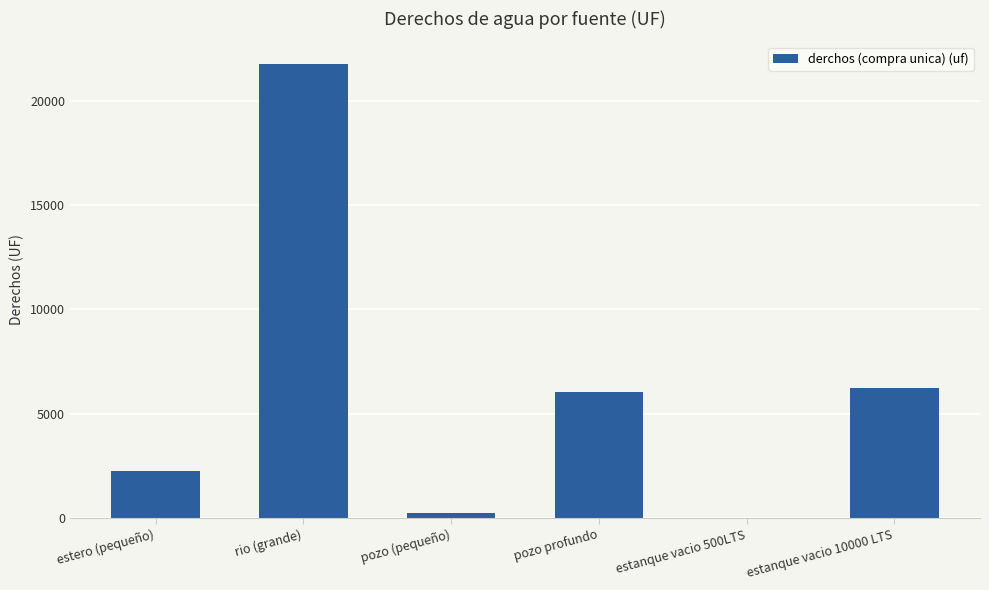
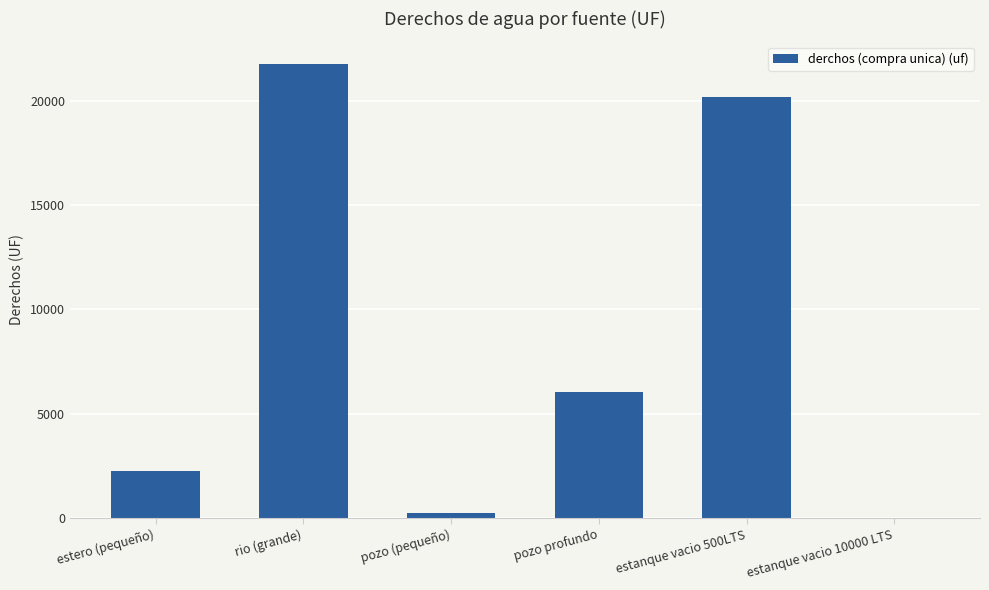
  {
    "estero (pequeño)": 2300,
    "rio (grande)": 21700,
    "pozo (pequeño)": 300,
    "pozo profundo": 6100,
-   "estanque vacio 500LTS": 0,
-   "estanque vacio 10000 LTS": 6300
+   "estanque vacio 500LTS": 20200,
+   "estanque vacio 10000 LTS": 0
  }
